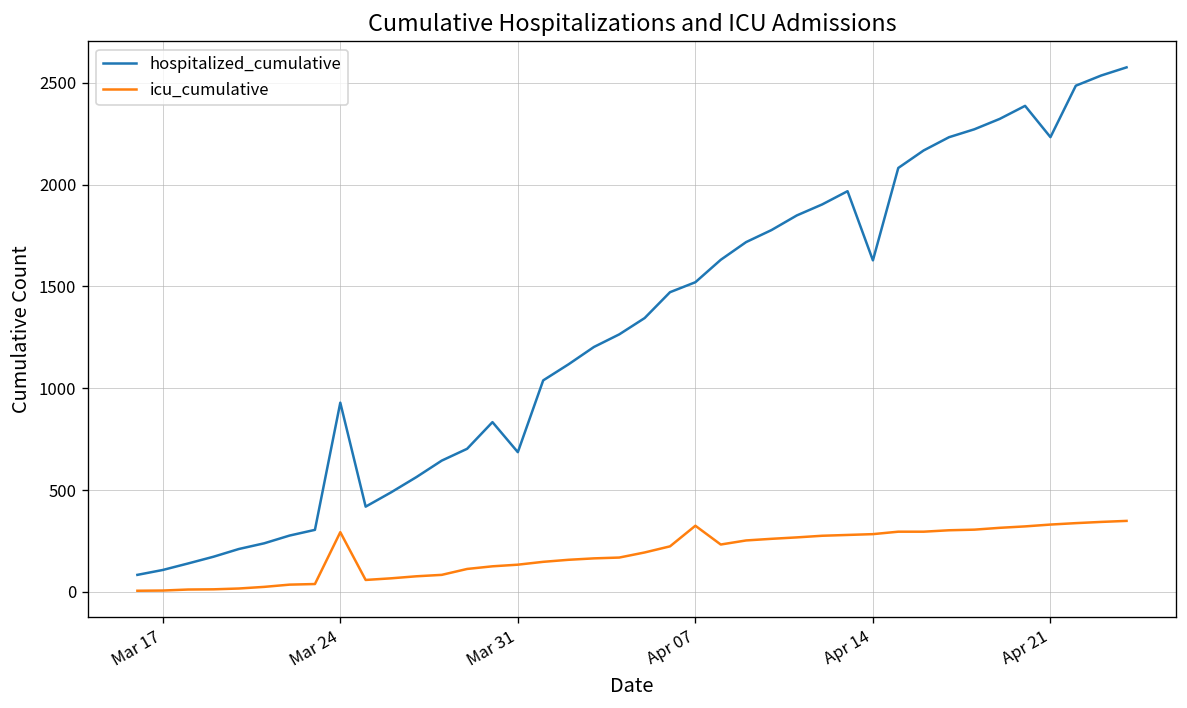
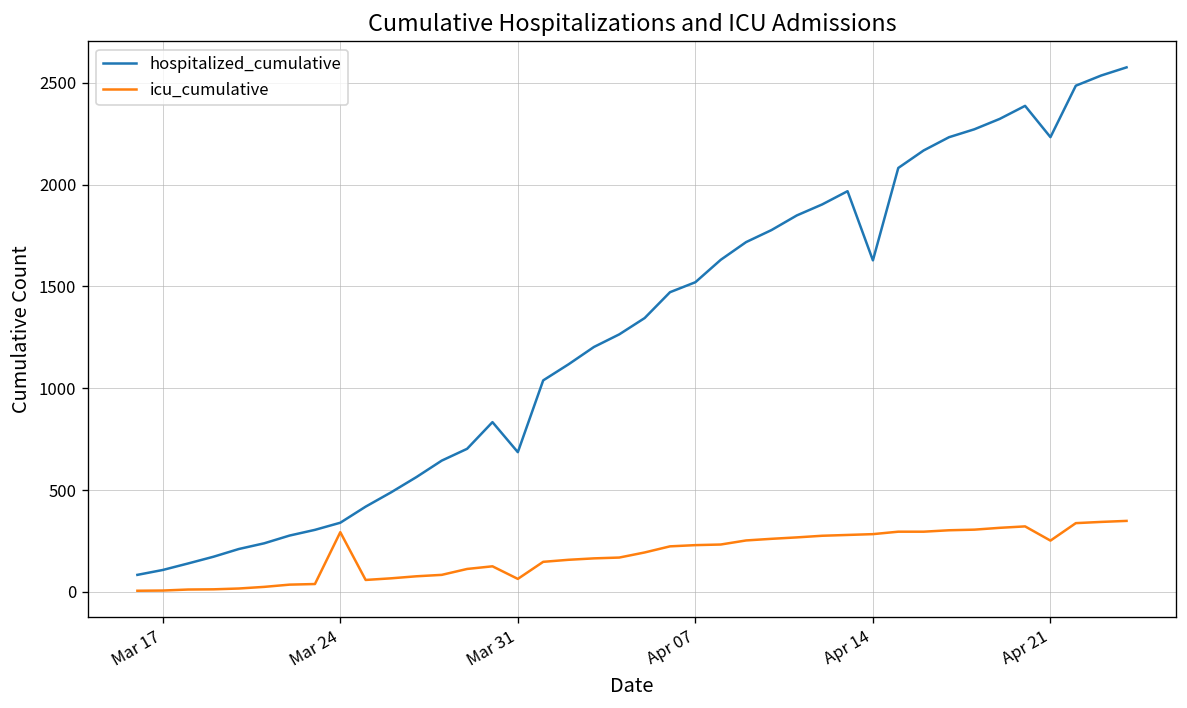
  {
    "hospitalized_cumulative": {
      "Mar 17": 110,
-     "Mar 24": 930,
+     "Mar 24": 340,
      "Mar 31": 690,
      "Apr 07": 1520,
      "Apr 14": 1630,
      "Apr 21": 2230
    },
    "icu_cumulative": {
      "Mar 17": 10,
      "Mar 24": 290,
-     "Mar 31": 130,
-     "Apr 07": 330,
+     "Mar 31": 60,
+     "Apr 07": 230,
      "Apr 14": 280,
-     "Apr 21": 330
+     "Apr 21": 250
    }
  }
